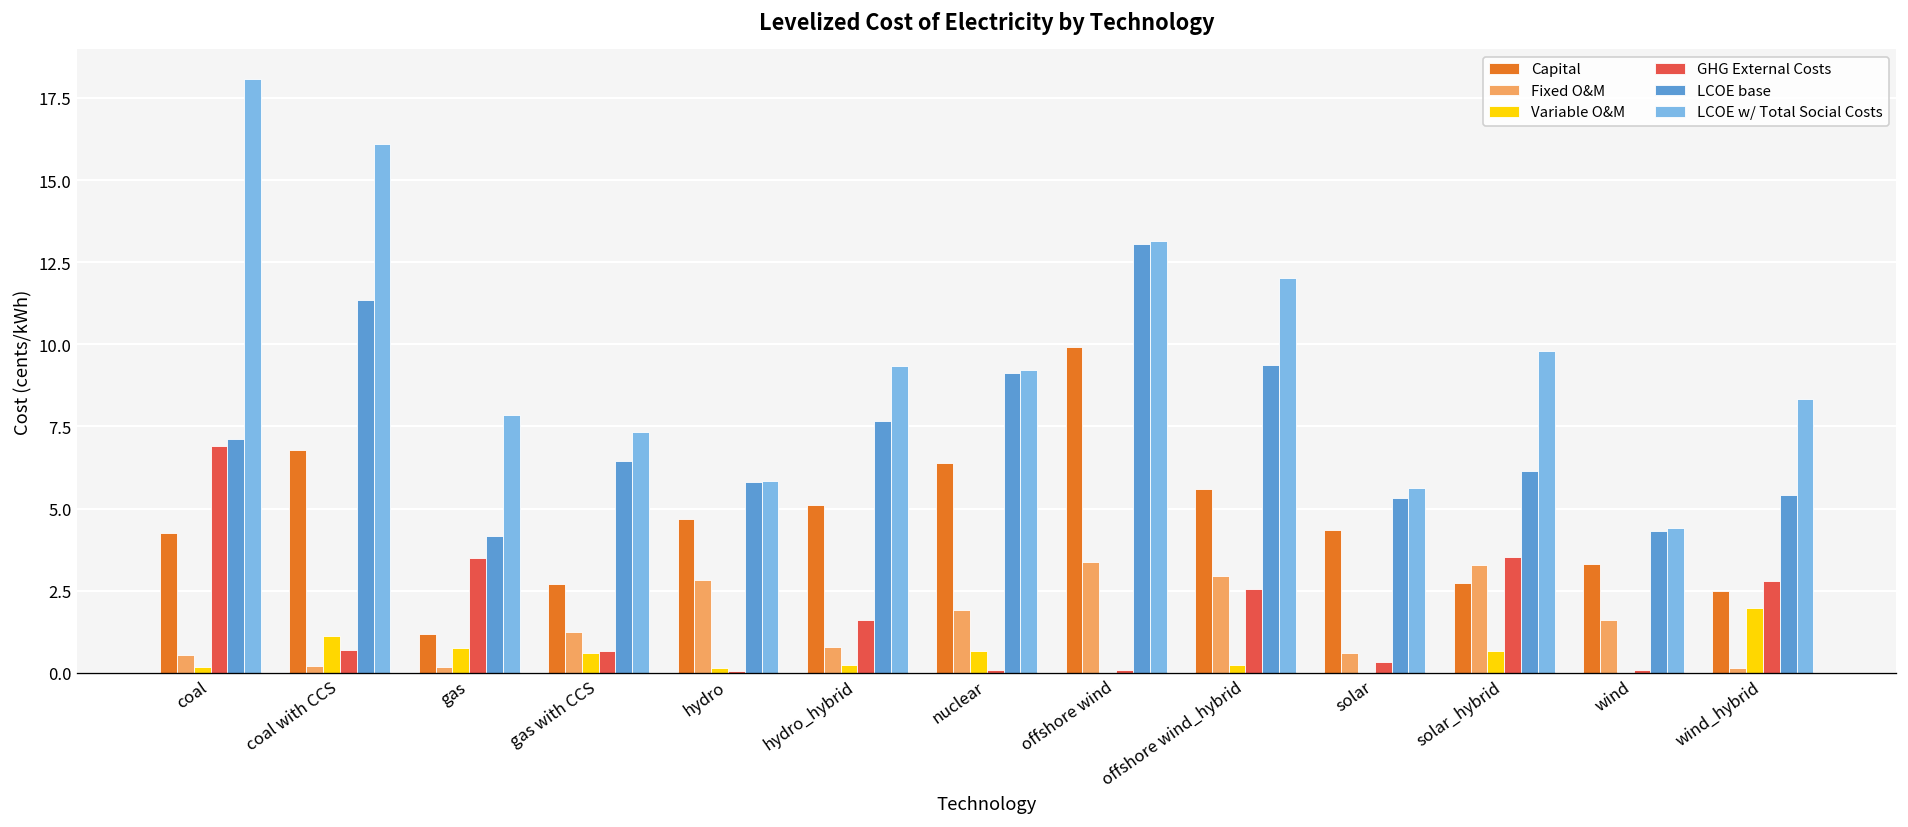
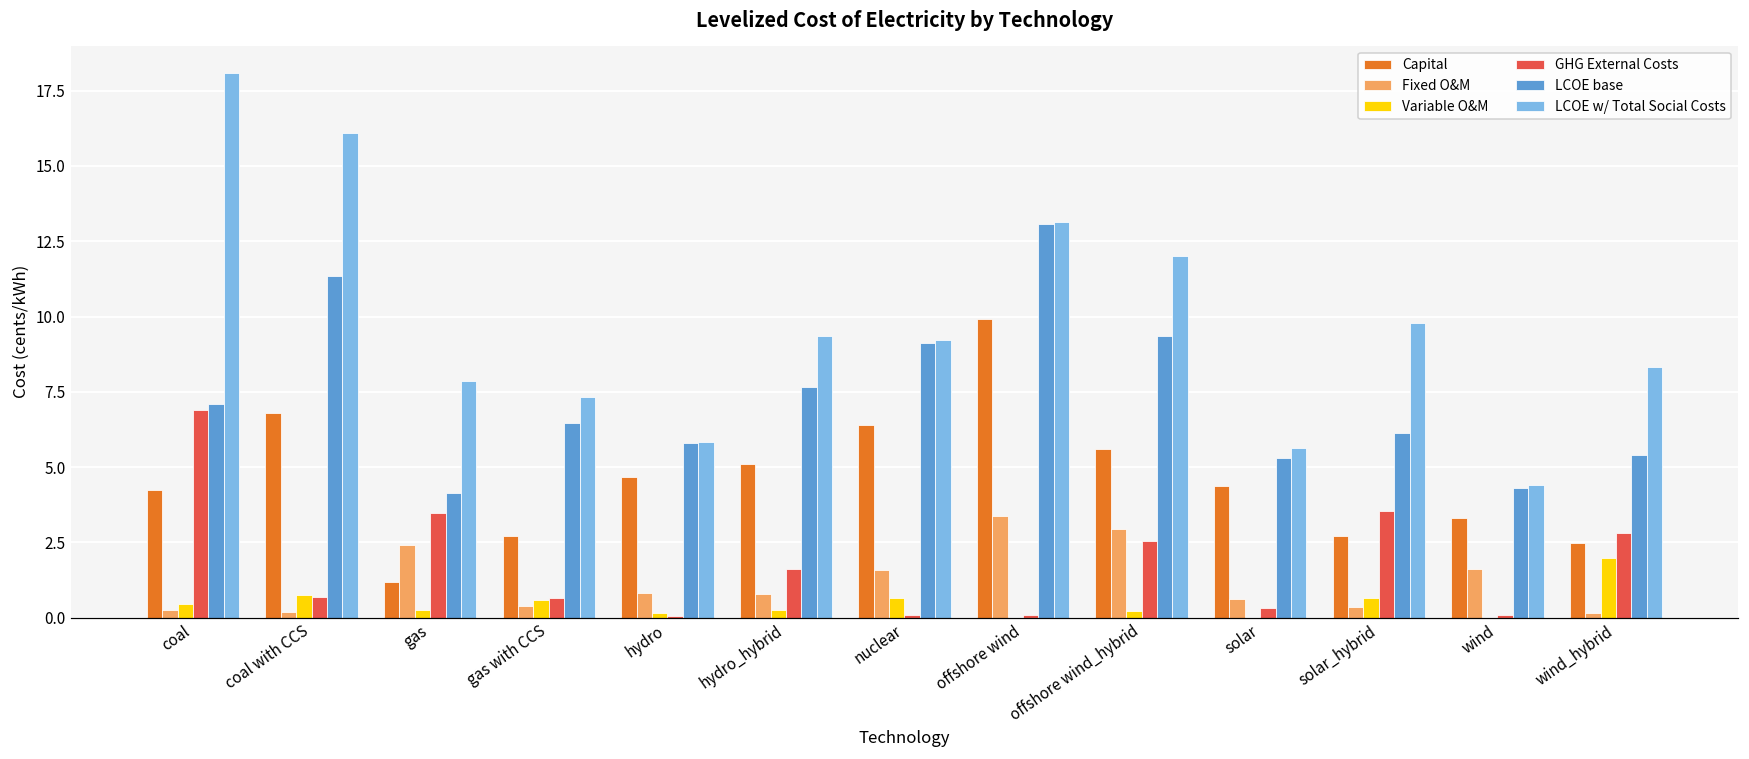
  {
    "Fixed O&M": {
-     "coal": 0.6,
+     "coal": 0.2,
      "coal with CCS": 0.2,
-     "gas": 0.2,
-     "gas with CCS": 1.2,
-     "hydro": 2.8,
+     "gas": 2.4,
+     "gas with CCS": 0.4,
+     "hydro": 0.8,
      "hydro_hybrid": 0.8,
-     "nuclear": 1.9,
+     "nuclear": 1.6,
      "offshore wind": 3.4,
      "offshore wind_hybrid": 2.9,
      "solar": 0.6,
-     "solar_hybrid": 3.3,
+     "solar_hybrid": 0.4,
      "wind": 1.6,
      "wind_hybrid": 0.1
    },
    "Variable O&M": {
-     "coal": 0.2,
-     "coal with CCS": 1.1,
-     "gas": 0.8,
+     "coal": 0.5,
+     "coal with CCS": 0.7,
+     "gas": 0.3,
      "gas with CCS": 0.6,
      "hydro": 0.1,
      "hydro_hybrid": 0.2,
      "nuclear": 0.7,
      "offshore wind": 0.0,
      "offshore wind_hybrid": 0.2,
      "solar": 0.0,
      "solar_hybrid": 0.7,
      "wind": 0.0,
      "wind_hybrid": 2.0
    }
  }
